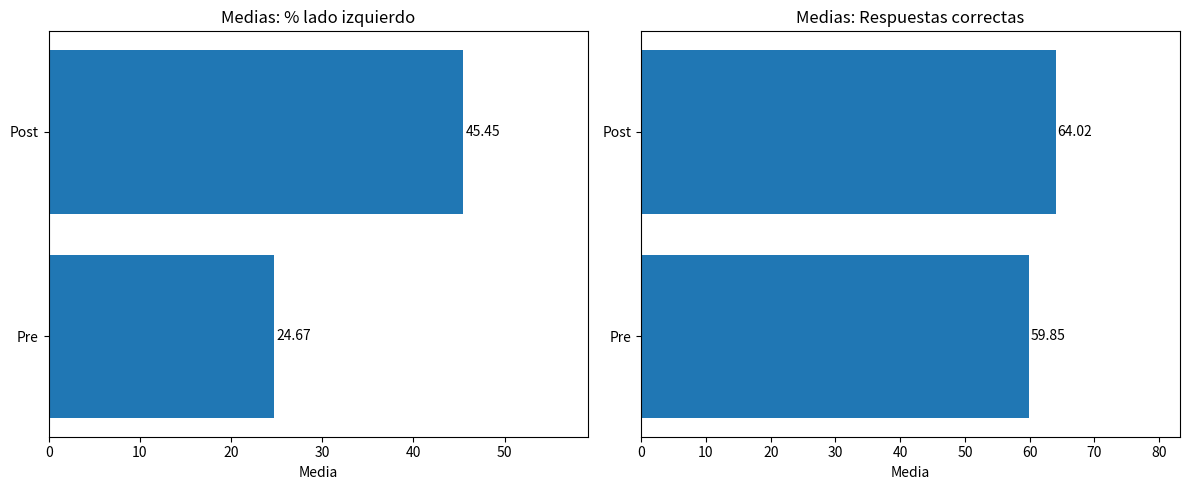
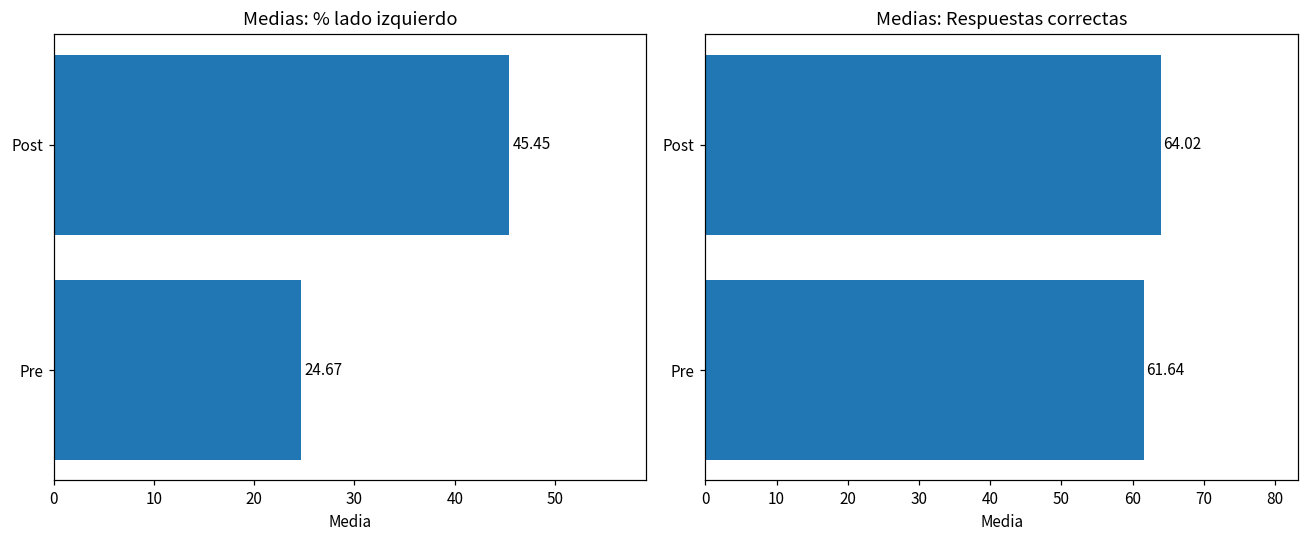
  {
    "Medias: % lado izquierdo": {
      "Post": 45.45,
      "Pre": 24.67
    },
    "Medias: Respuestas correctas": {
      "Post": 64.02,
-     "Pre": 59.85
+     "Pre": 61.64
    }
  }
